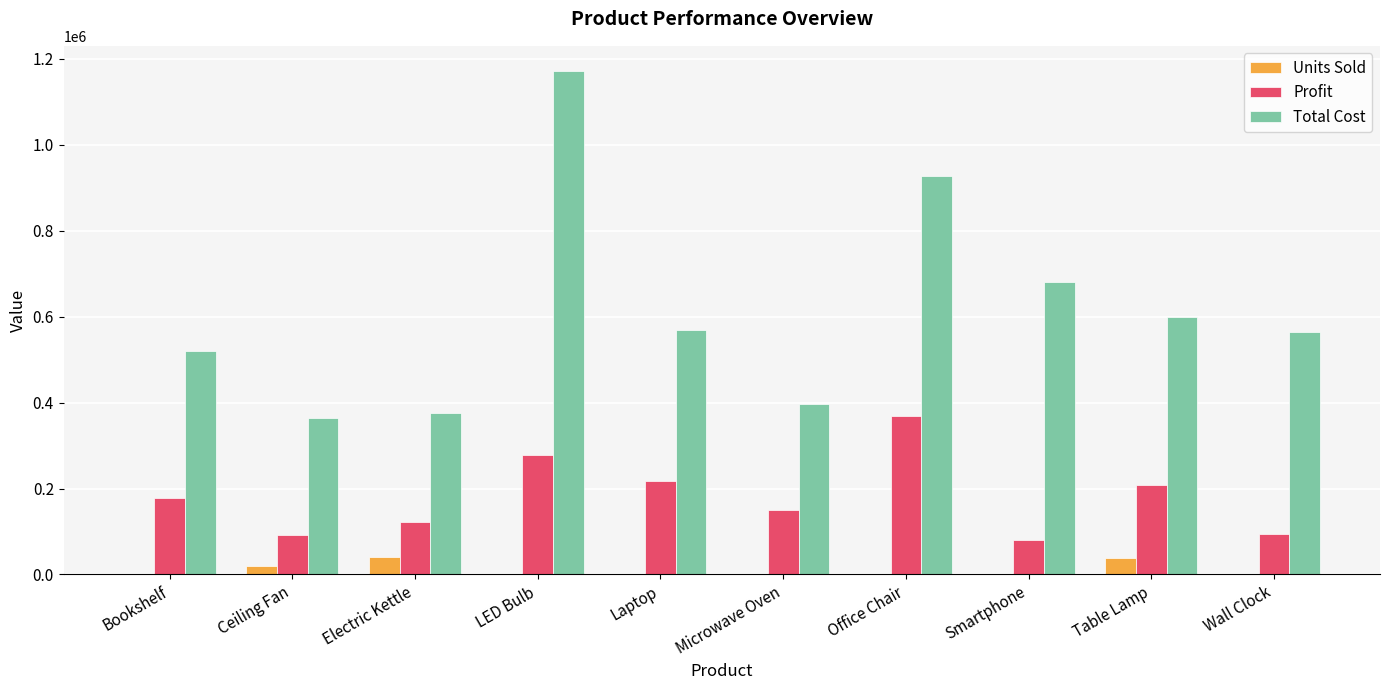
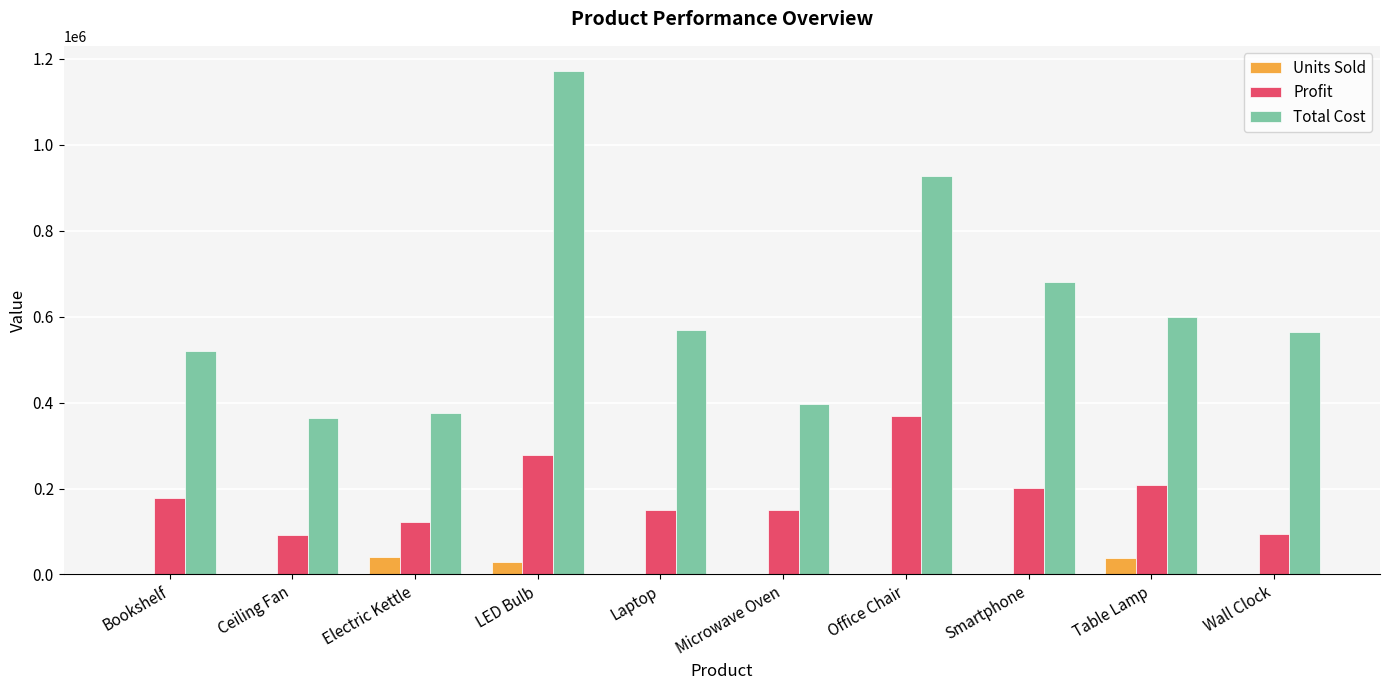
  {
    "Units Sold": {
-     "Ceiling Fan": 20000,
+     "Ceiling Fan": 0,
      "Electric Kettle": 40000,
-     "LED Bulb": 0,
+     "LED Bulb": 30000,
      "Table Lamp": 40000
    },
    "Profit": {
      "Bookshelf": 180000,
      "Ceiling Fan": 90000,
      "Electric Kettle": 120000,
      "LED Bulb": 280000,
-     "Laptop": 220000,
+     "Laptop": 150000,
      "Microwave Oven": 150000,
      "Office Chair": 370000,
-     "Smartphone": 80000,
+     "Smartphone": 200000,
      "Table Lamp": 210000,
      "Wall Clock": 90000
    },
    "Total Cost": {
      "Bookshelf": 520000,
      "Ceiling Fan": 360000,
      "Electric Kettle": 370000,
      "LED Bulb": 1170000,
      "Laptop": 570000,
      "Microwave Oven": 400000,
      "Office Chair": 930000,
      "Smartphone": 680000,
      "Table Lamp": 600000,
      "Wall Clock": 560000
    }
  }
